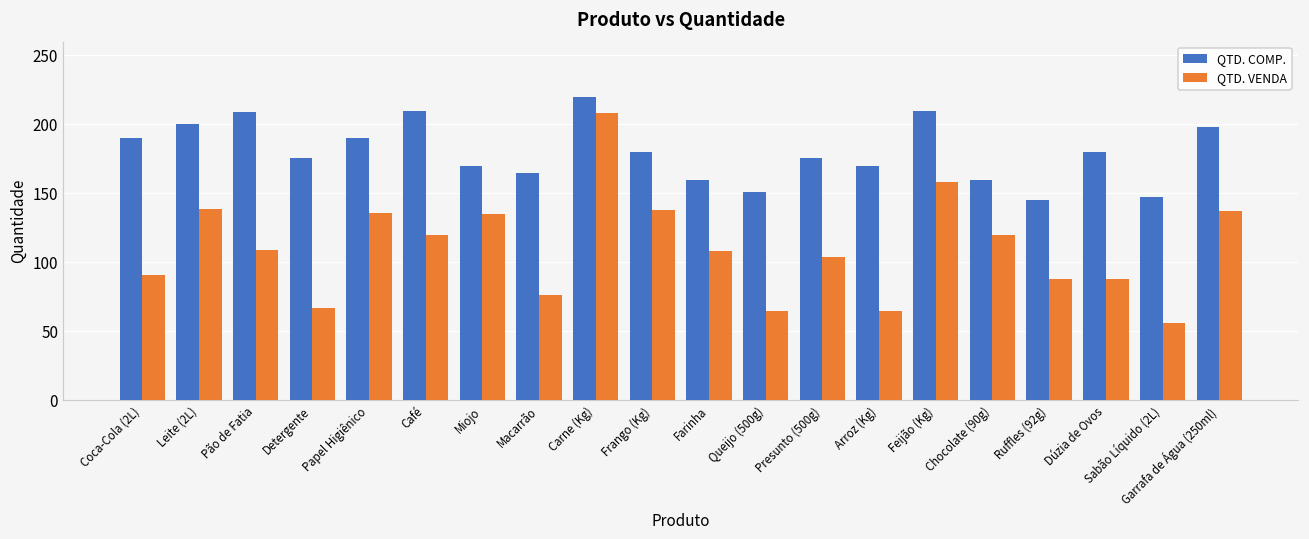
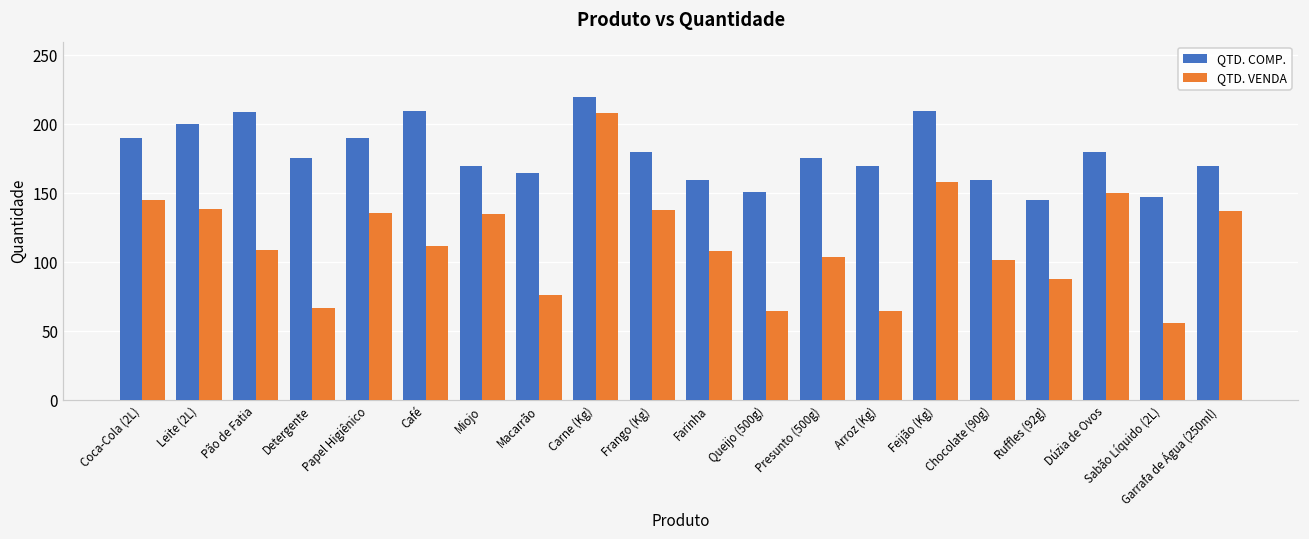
  {
    "QTD. COMP.": {
      "Coca-Cola (2L)": 190,
      "Leite (2L)": 200,
      "Pão de Fatia": 209,
      "Detergente": 176,
      "Papel Higiênico": 190,
      "Café": 210,
      "Miojo": 170,
      "Macarrão": 165,
      "Carne (Kg)": 220,
      "Frango (Kg)": 180,
      "Farinha": 160,
      "Queijo (500g)": 151,
      "Presunto (500g)": 176,
      "Arroz (Kg)": 170,
      "Feijão (Kg)": 210,
      "Chocolate (90g)": 160,
      "Ruffles (92g)": 145,
      "Dúzia de Ovos": 180,
      "Sabão Líquido (2L)": 147,
-     "Garrafa de Água (250ml)": 198
+     "Garrafa de Água (250ml)": 170
    },
    "QTD. VENDA": {
-     "Coca-Cola (2L)": 91,
+     "Coca-Cola (2L)": 145,
      "Leite (2L)": 139,
      "Pão de Fatia": 109,
      "Detergente": 67,
      "Papel Higiênico": 136,
-     "Café": 120,
+     "Café": 112,
      "Miojo": 135,
      "Macarrão": 76,
      "Carne (Kg)": 208,
      "Frango (Kg)": 138,
      "Farinha": 108,
      "Queijo (500g)": 65,
      "Presunto (500g)": 104,
      "Arroz (Kg)": 65,
      "Feijão (Kg)": 158,
-     "Chocolate (90g)": 120,
+     "Chocolate (90g)": 102,
      "Ruffles (92g)": 88,
-     "Dúzia de Ovos": 88,
+     "Dúzia de Ovos": 150,
      "Sabão Líquido (2L)": 56,
      "Garrafa de Água (250ml)": 137
    }
  }
